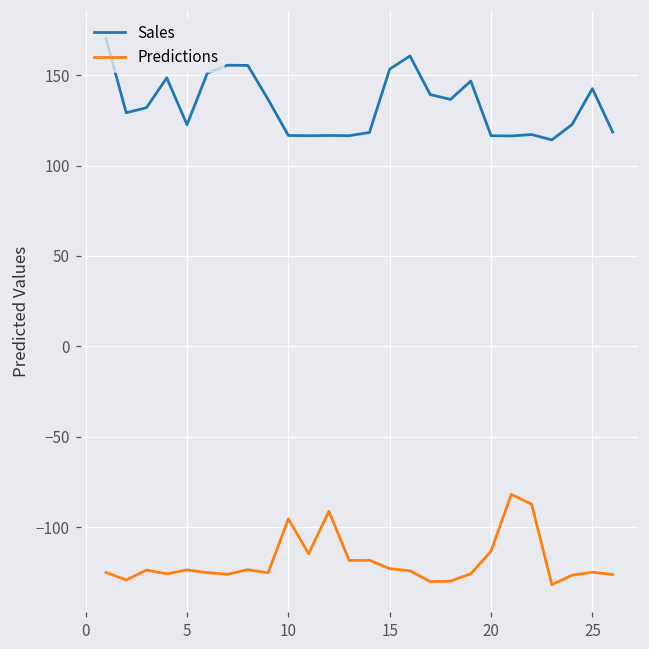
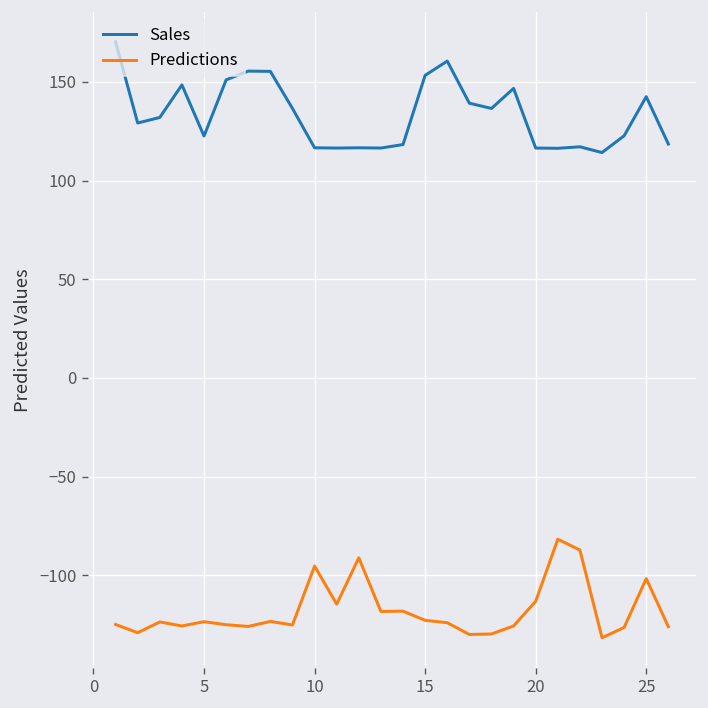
  {
    "Sales": {
      "5": 123,
      "10": 117,
      "15": 153,
      "20": 116,
      "25": 143
    },
    "Predictions": {
      "5": -124,
      "10": -95,
      "15": -123,
      "20": -113,
-     "25": -125
+     "25": -102
    }
  }
